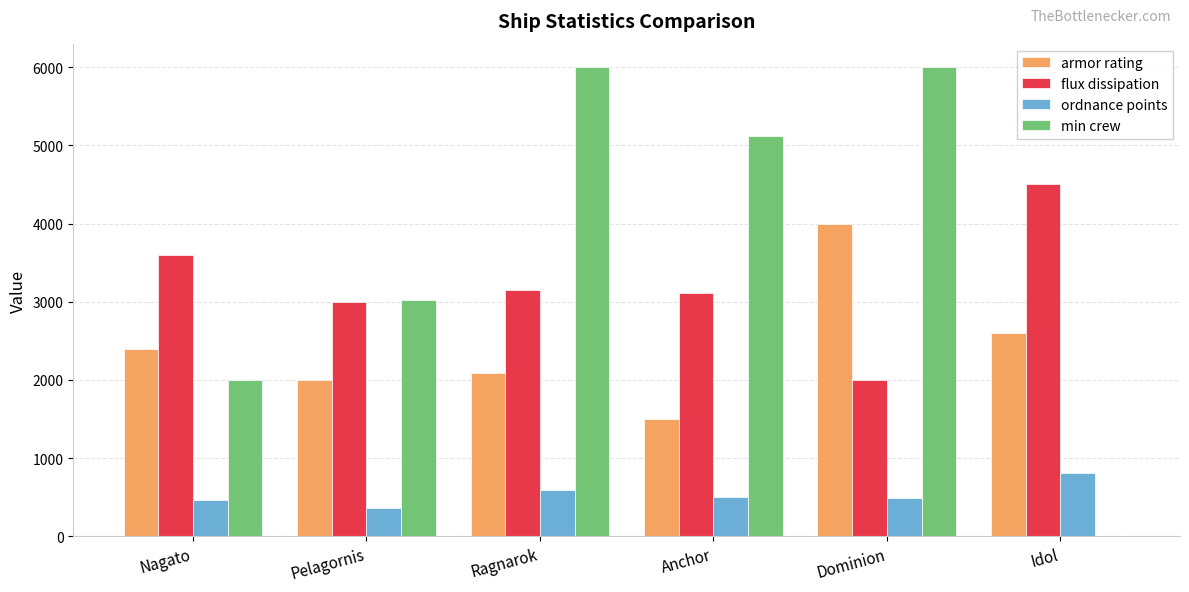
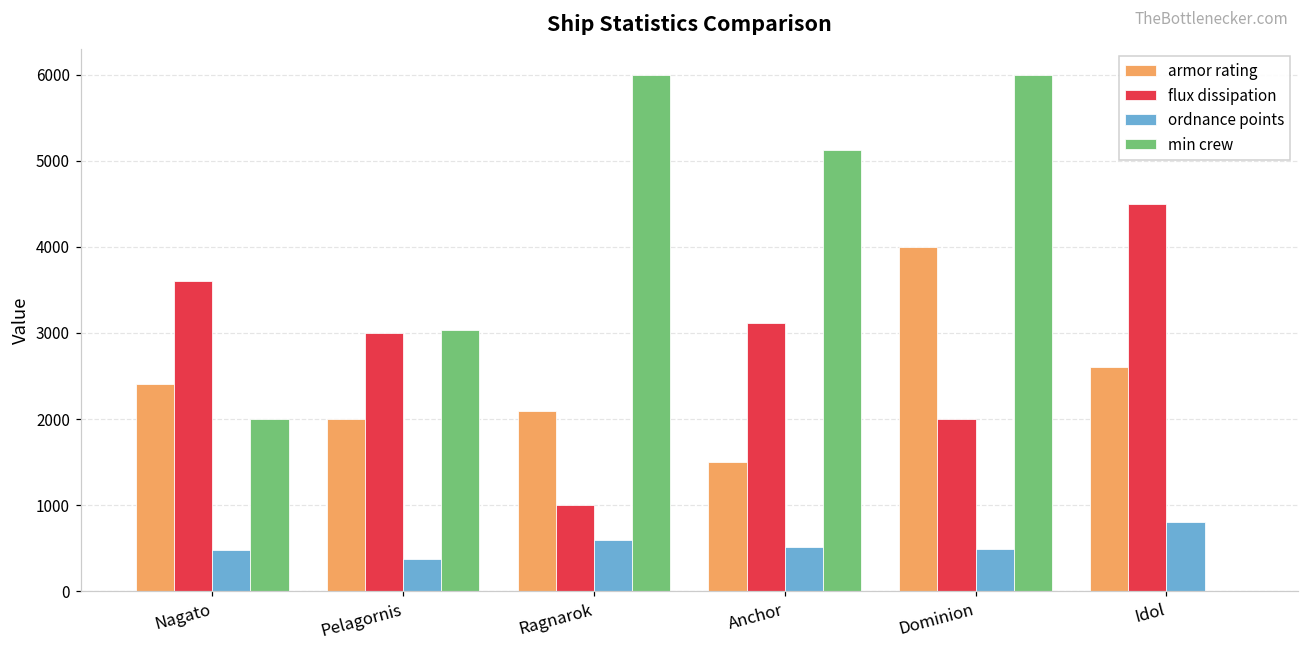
  {
    "armor rating": {
      "Nagato": 2400,
      "Pelagornis": 2000,
      "Ragnarok": 2100,
      "Anchor": 1500,
      "Dominion": 4000,
      "Idol": 2600
    },
    "flux dissipation": {
      "Nagato": 3600,
      "Pelagornis": 3000,
-     "Ragnarok": 3200,
+     "Ragnarok": 1000,
      "Anchor": 3100,
      "Dominion": 2000,
      "Idol": 4500
    },
    "ordnance points": {
      "Nagato": 500,
      "Pelagornis": 400,
      "Ragnarok": 600,
      "Anchor": 500,
      "Dominion": 500,
      "Idol": 800
    },
    "min crew": {
      "Nagato": 2000,
      "Pelagornis": 3000,
      "Ragnarok": 6000,
      "Anchor": 5100,
      "Dominion": 6000,
      "Idol": 0
    }
  }
